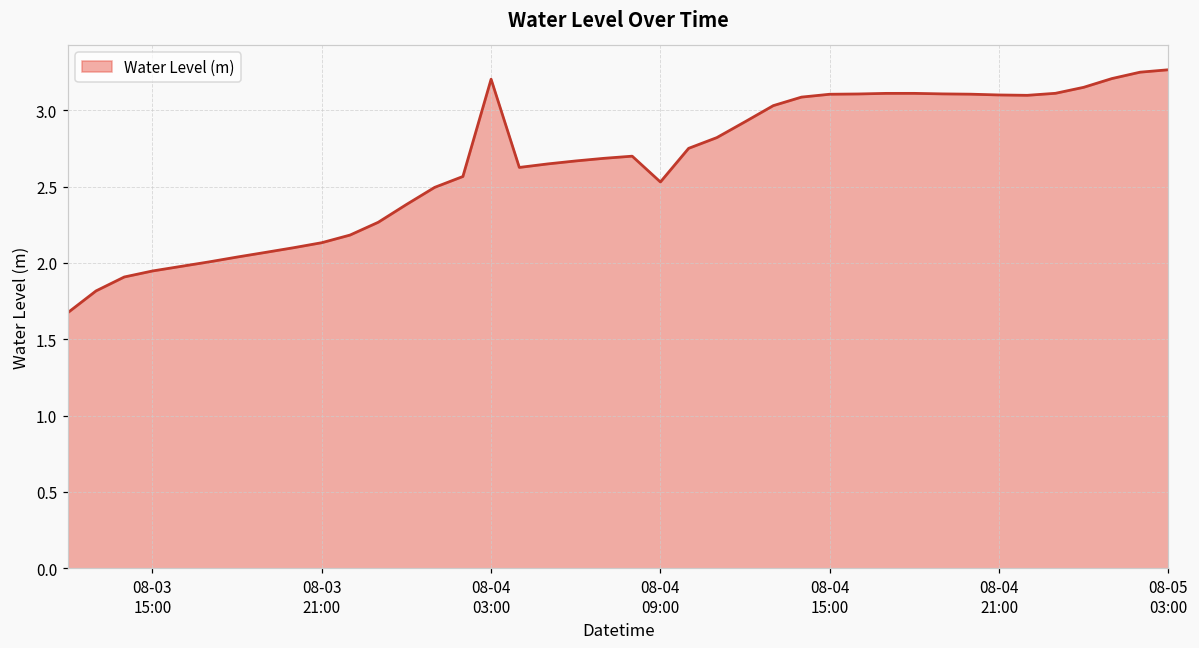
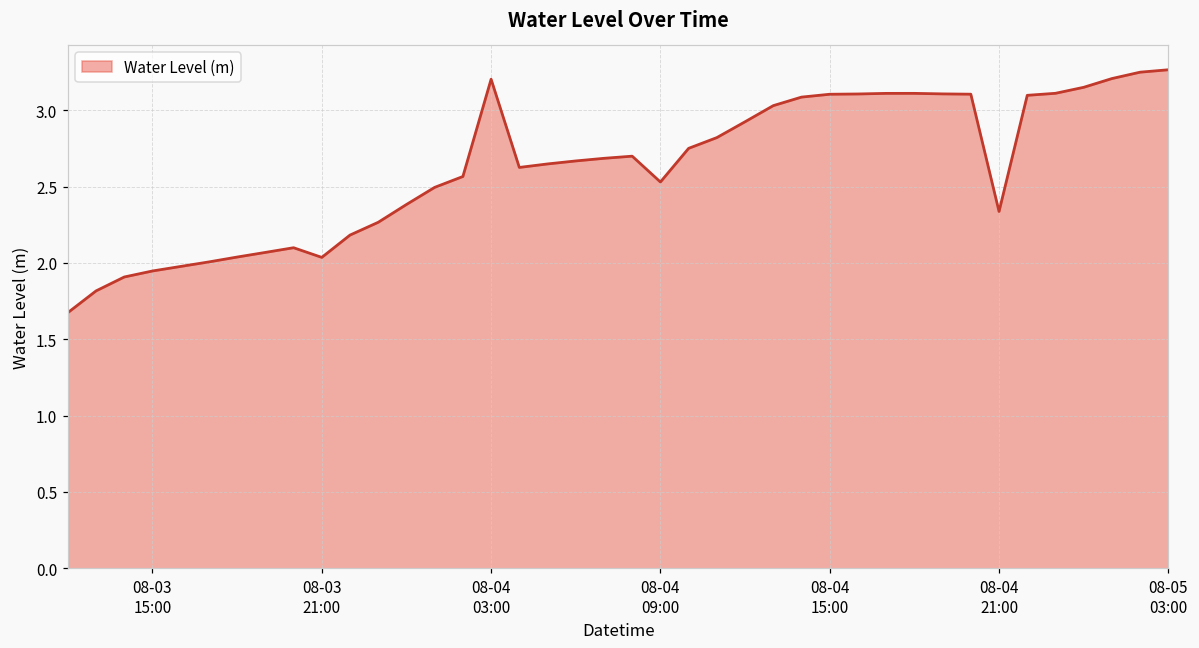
  {
    "08-03 15:00": 1.95,
-   "08-03 21:00": 2.13,
+   "08-03 21:00": 2.04,
    "08-04 03:00": 3.20,
    "08-04 09:00": 2.53,
    "08-04 15:00": 3.10,
-   "08-04 21:00": 3.10,
+   "08-04 21:00": 2.34,
    "08-05 03:00": 3.27
  }
